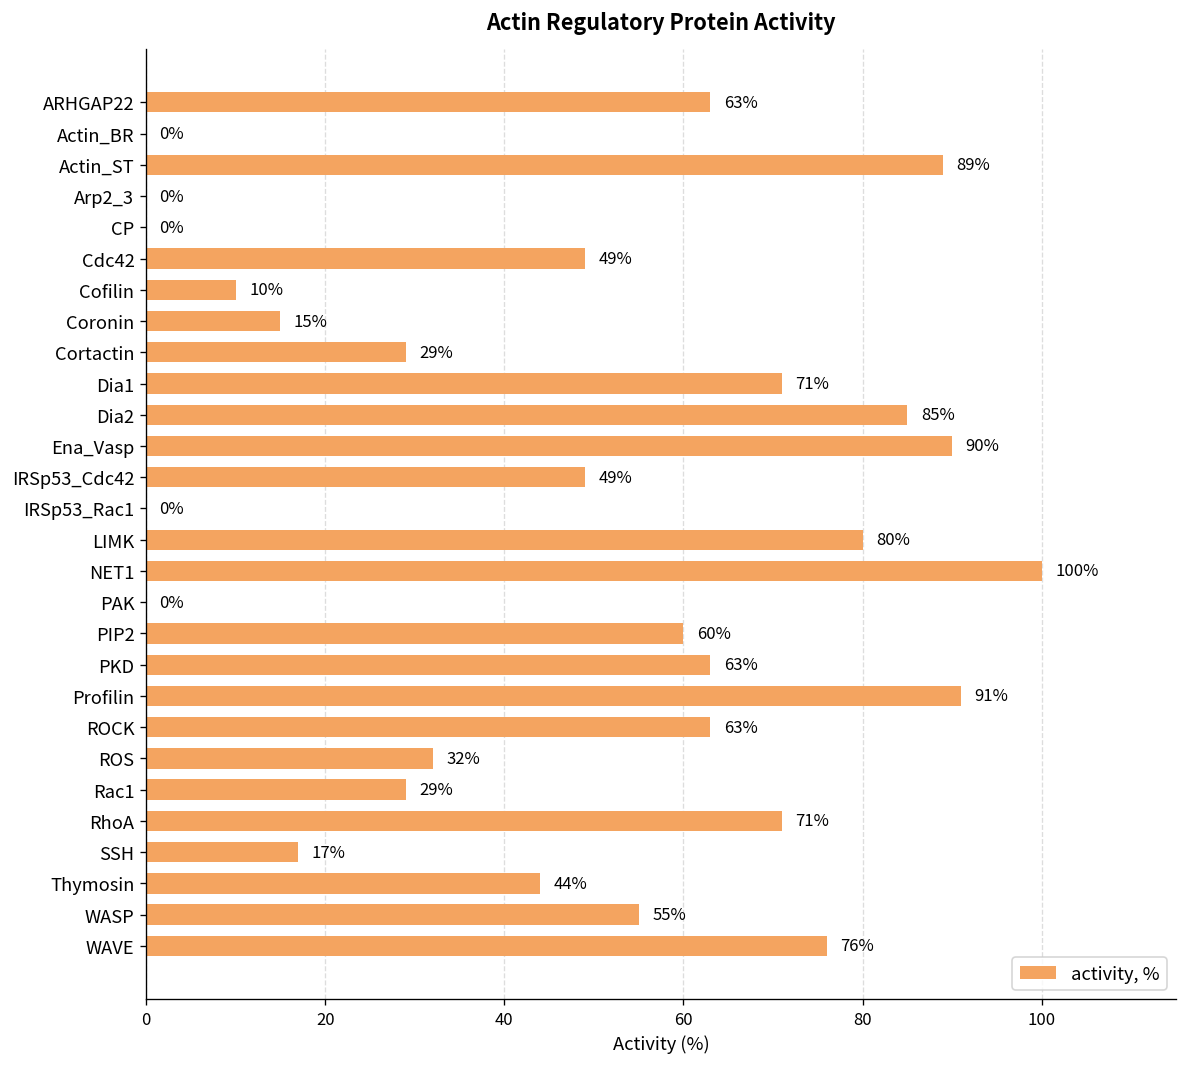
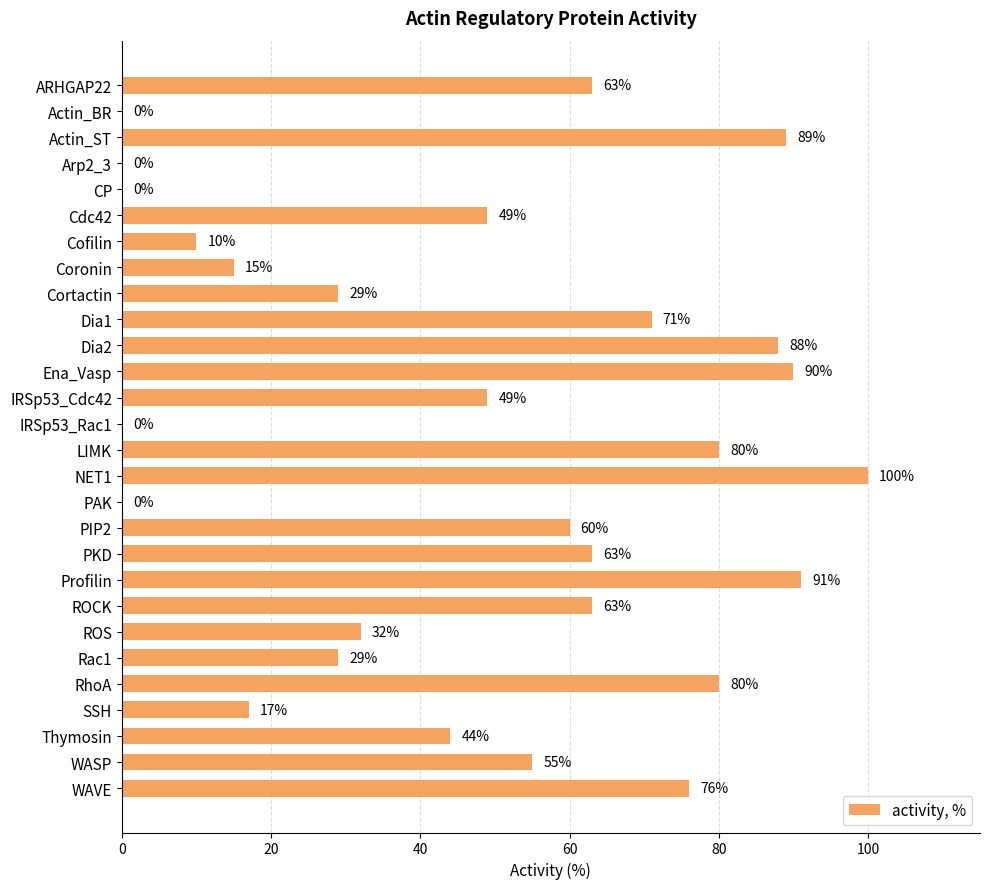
  {
    "ARHGAP22": "63%",
    "Actin_BR": "0%",
    "Actin_ST": "89%",
    "Arp2_3": "0%",
    "CP": "0%",
    "Cdc42": "49%",
    "Cofilin": "10%",
    "Coronin": "15%",
    "Cortactin": "29%",
    "Dia1": "71%",
-   "Dia2": "85%",
+   "Dia2": "88%",
    "Ena_Vasp": "90%",
    "IRSp53_Cdc42": "49%",
    "IRSp53_Rac1": "0%",
    "LIMK": "80%",
    "NET1": "100%",
    "PAK": "0%",
    "PIP2": "60%",
    "PKD": "63%",
    "Profilin": "91%",
    "ROCK": "63%",
    "ROS": "32%",
    "Rac1": "29%",
-   "RhoA": "71%",
+   "RhoA": "80%",
    "SSH": "17%",
    "Thymosin": "44%",
    "WASP": "55%",
    "WAVE": "76%"
  }
